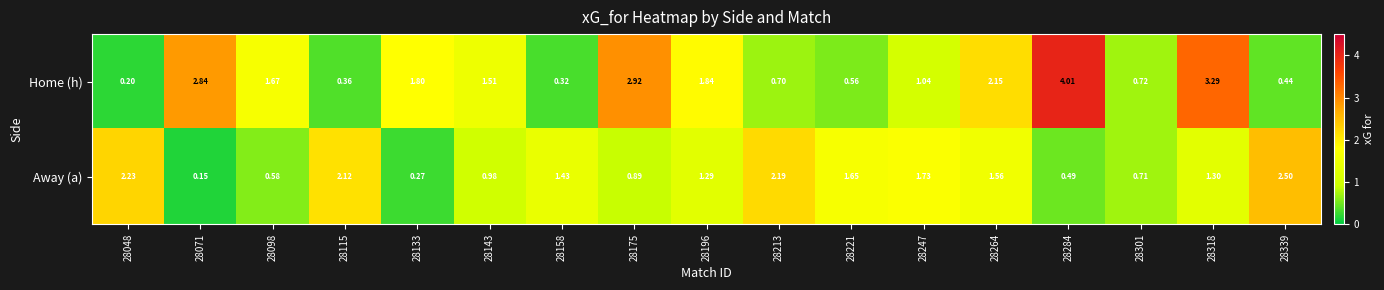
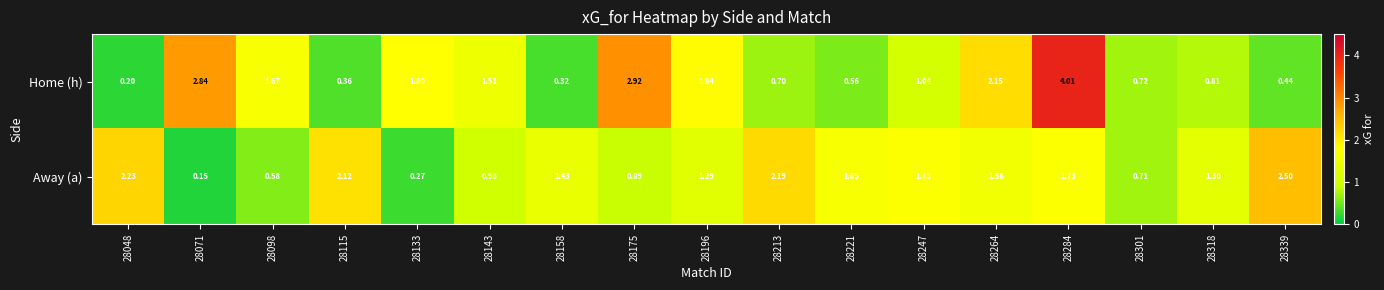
  {
    "Home (h)": {
      "28048": 0.20,
      "28071": 2.84,
      "28098": 1.67,
      "28115": 0.36,
      "28133": 1.80,
      "28143": 1.51,
      "28158": 0.32,
      "28175": 2.92,
      "28196": 1.84,
      "28213": 0.70,
      "28221": 0.56,
      "28247": 1.04,
      "28264": 2.15,
      "28284": 4.01,
      "28301": 0.72,
-     "28318": 3.29,
+     "28318": 0.81,
      "28339": 0.44
    },
    "Away (a)": {
      "28048": 2.23,
      "28071": 0.15,
      "28098": 0.58,
      "28115": 2.12,
      "28133": 0.27,
      "28143": 0.98,
      "28158": 1.43,
      "28175": 0.89,
      "28196": 1.29,
      "28213": 2.19,
      "28221": 1.65,
      "28247": 1.73,
      "28264": 1.56,
-     "28284": 0.49,
+     "28284": 1.73,
      "28301": 0.71,
      "28318": 1.30,
      "28339": 2.50
    }
  }
